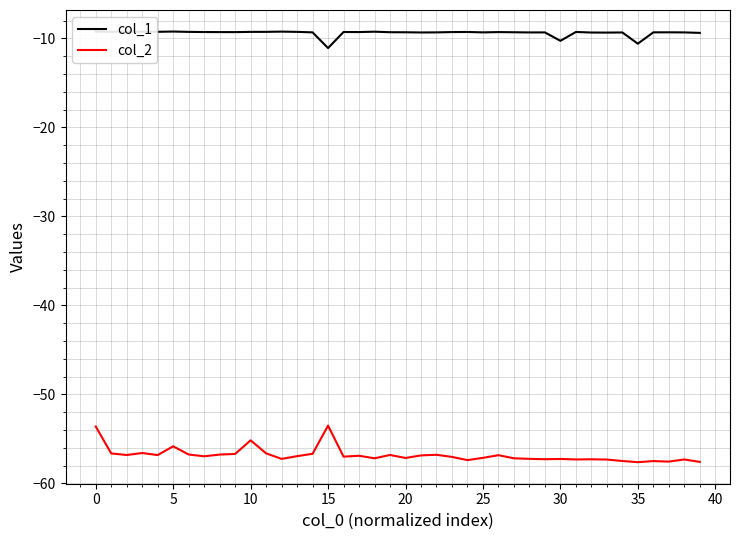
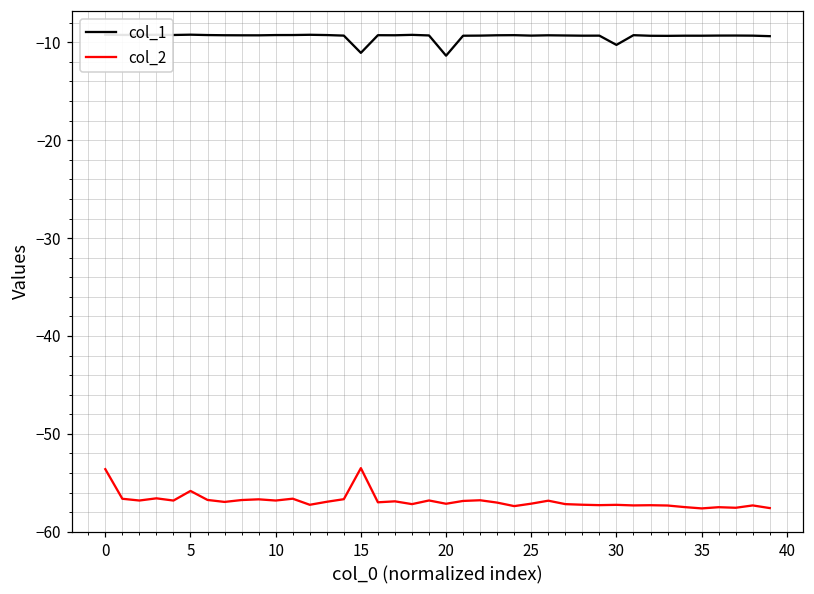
  {
    "col_1": {
      "5": -9,
      "10": -9,
      "15": -11,
-     "20": -9,
+     "20": -11,
      "25": -9,
      "30": -10,
-     "35": -11
+     "35": -9
    },
    "col_2": {
      "0": -54,
      "5": -56,
-     "10": -55,
+     "10": -57,
      "15": -53,
      "20": -57,
      "25": -57,
      "30": -57,
      "35": -58
    }
  }
